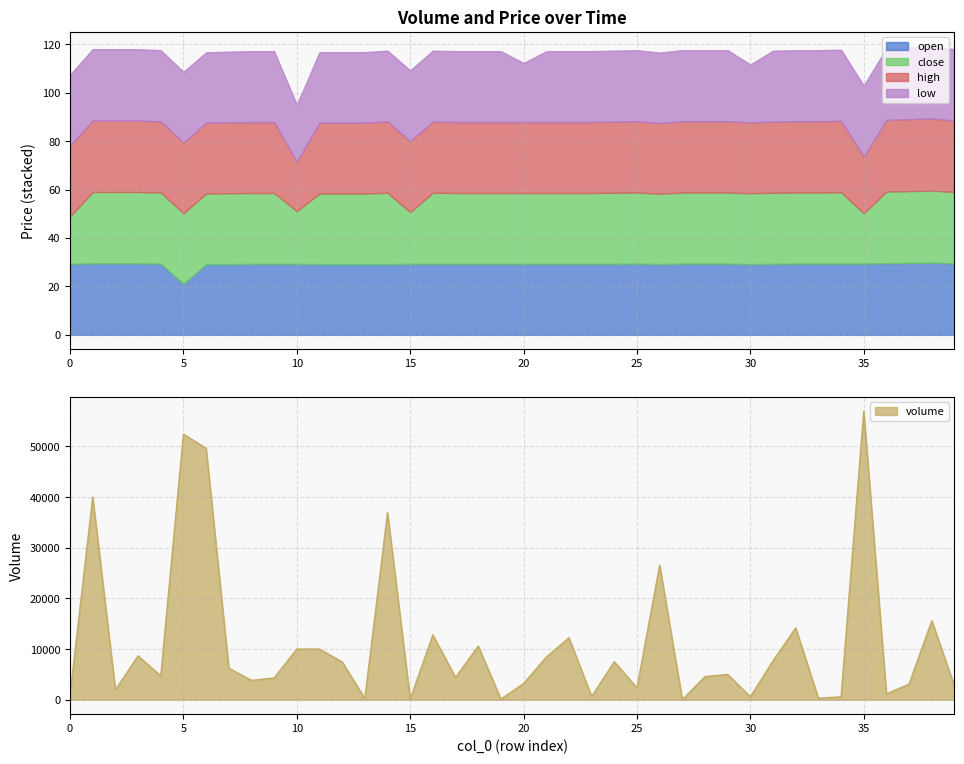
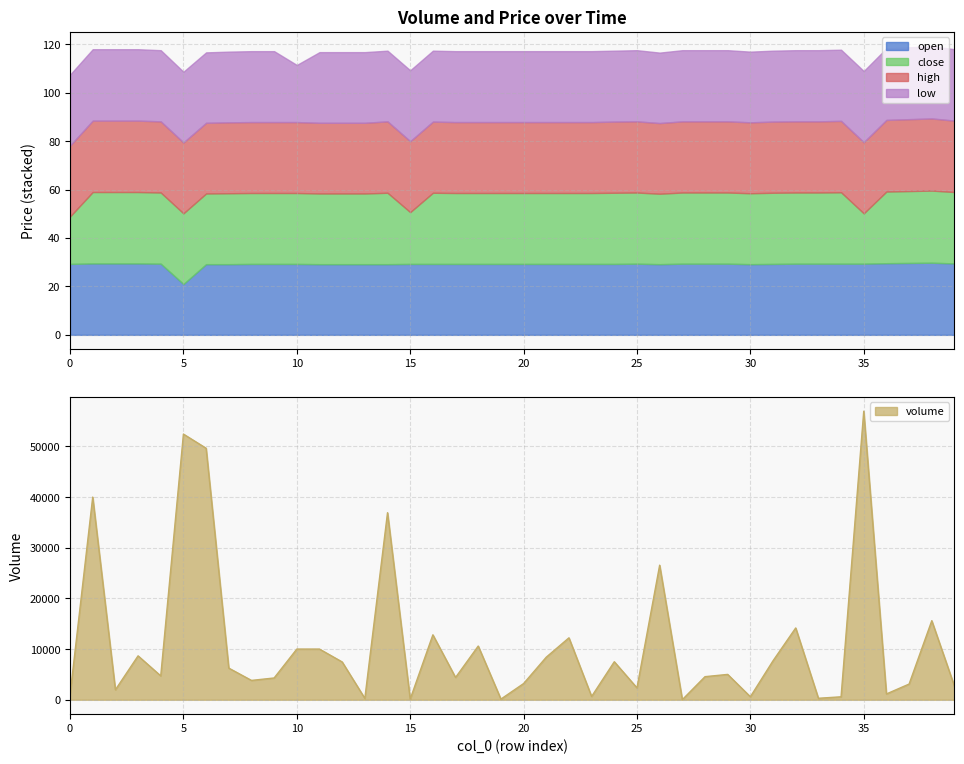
  {
    "Volume and Price over Time": {
      "open": {
        "0": 29,
        "5": 21,
        "10": 29,
        "15": 29,
        "20": 29,
        "25": 29,
        "30": 29,
        "35": 29
      },
      "close": {
        "0": 20,
        "5": 29,
-       "10": 22,
+       "10": 29,
        "15": 21,
        "20": 29,
        "25": 29,
        "30": 29,
        "35": 21
      },
      "high": {
        "0": 29,
        "5": 29,
-       "10": 20,
+       "10": 29,
        "15": 29,
        "20": 29,
        "25": 29,
        "30": 29,
-       "35": 23
+       "35": 29
      },
      "low": {
        "0": 29,
        "5": 29,
        "10": 24,
        "15": 29,
-       "20": 24,
+       "20": 29,
        "25": 29,
-       "30": 24,
+       "30": 29,
        "35": 29
      }
    }
  }
